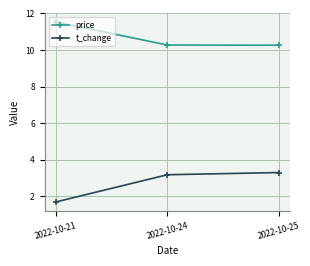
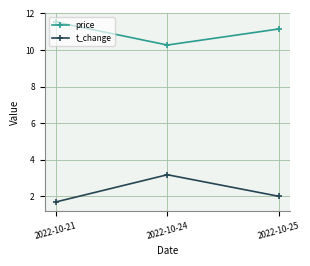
  {
    "price": {
      "2022-10-24": 10.3,
-     "2022-10-25": 10.3
+     "2022-10-25": 11.2
    },
    "t_change": {
      "2022-10-21": 1.7,
      "2022-10-24": 3.2,
-     "2022-10-25": 3.3
+     "2022-10-25": 2.0
    }
  }
